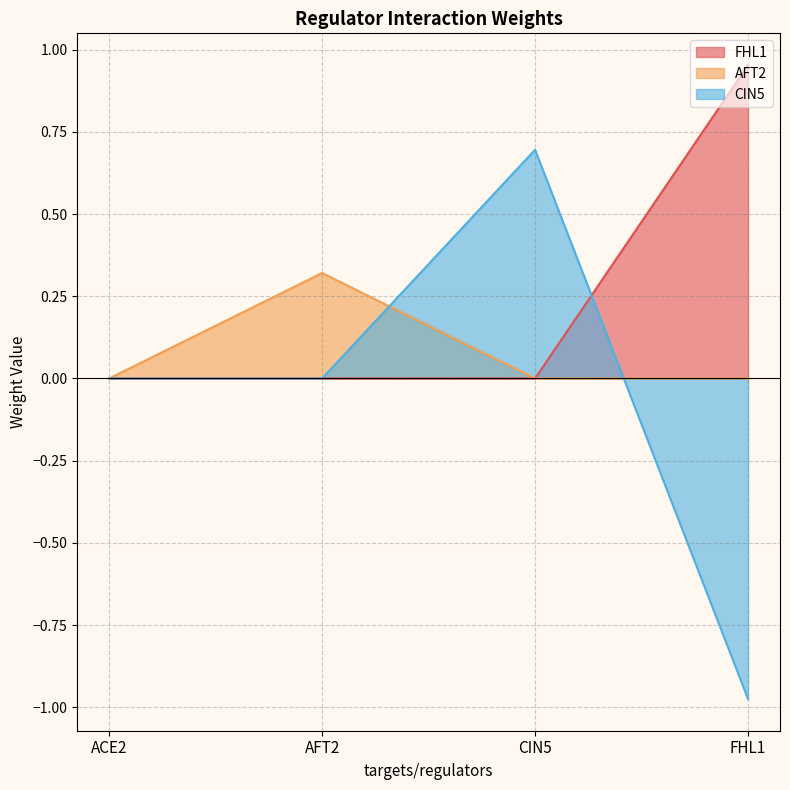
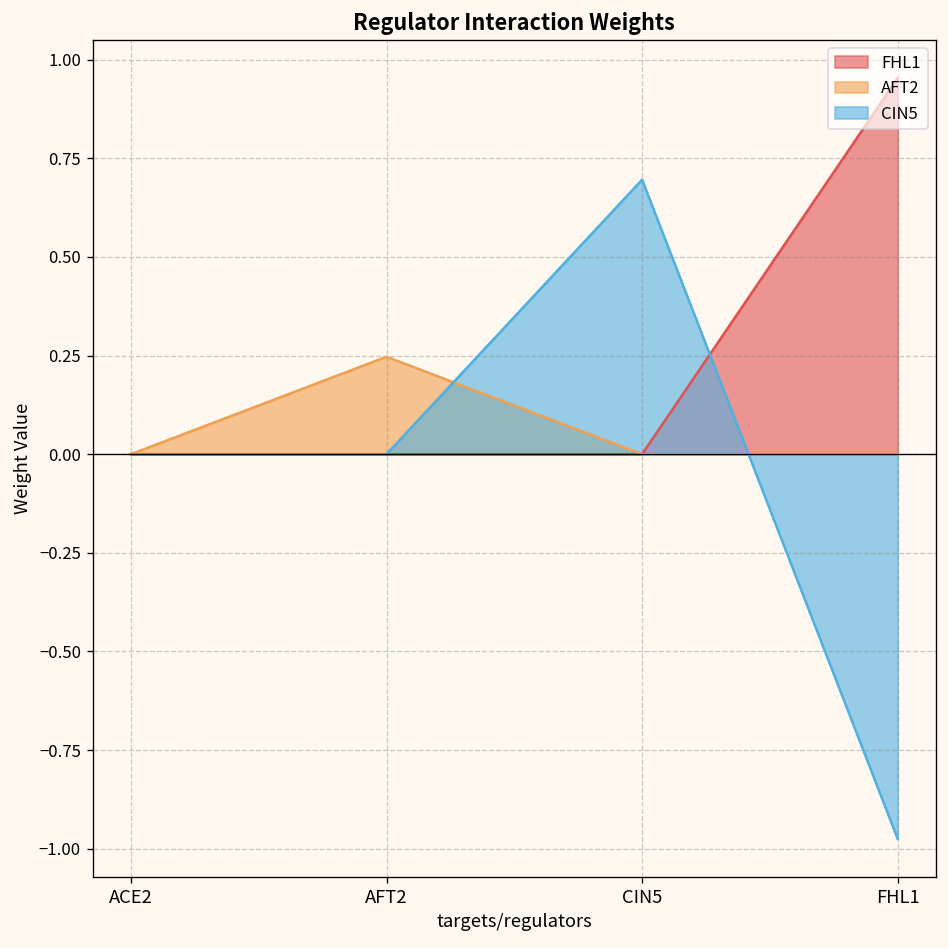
  {
    "AFT2": {
-     "AFT2": 0.32
+     "AFT2": 0.25
    }
  }
